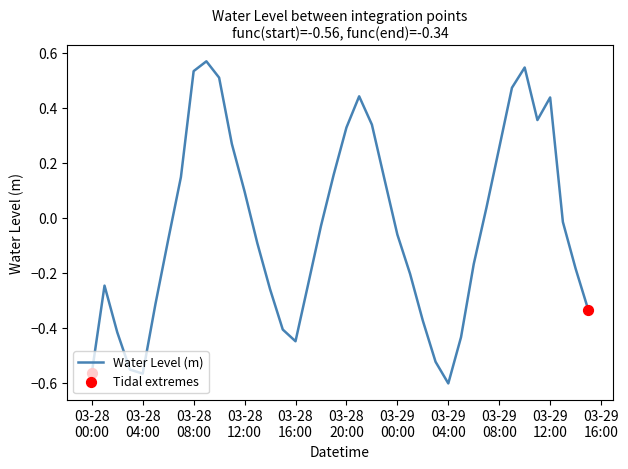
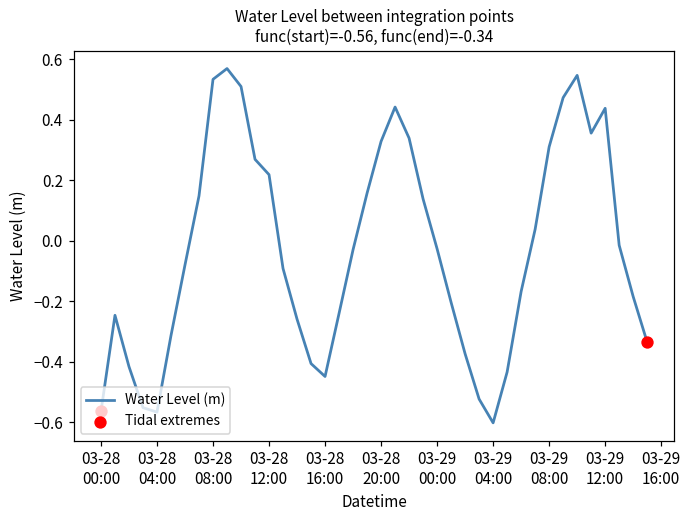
  {
    "Water Level (m)": {
      "03-28 08:00": 0.53,
-     "03-28 12:00": 0.10,
+     "03-28 12:00": 0.22,
      "03-28 16:00": -0.45,
      "03-28 20:00": 0.33,
-     "03-29 00:00": -0.06,
+     "03-29 00:00": -0.03,
      "03-29 04:00": -0.60,
-     "03-29 08:00": 0.25,
+     "03-29 08:00": 0.31,
      "03-29 12:00": 0.44
    }
  }
